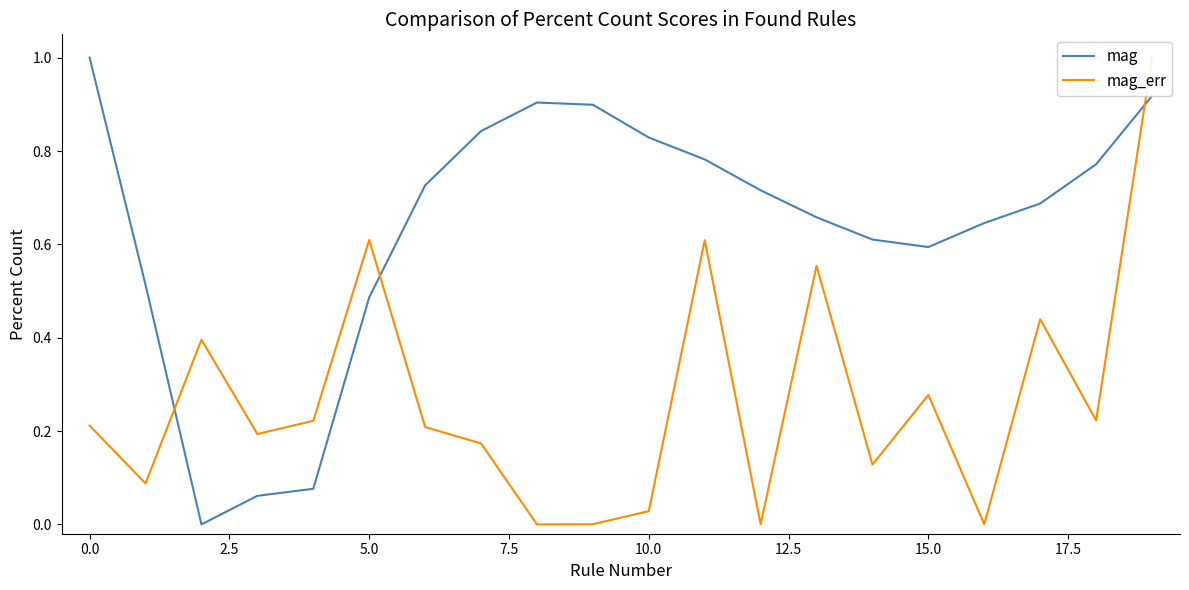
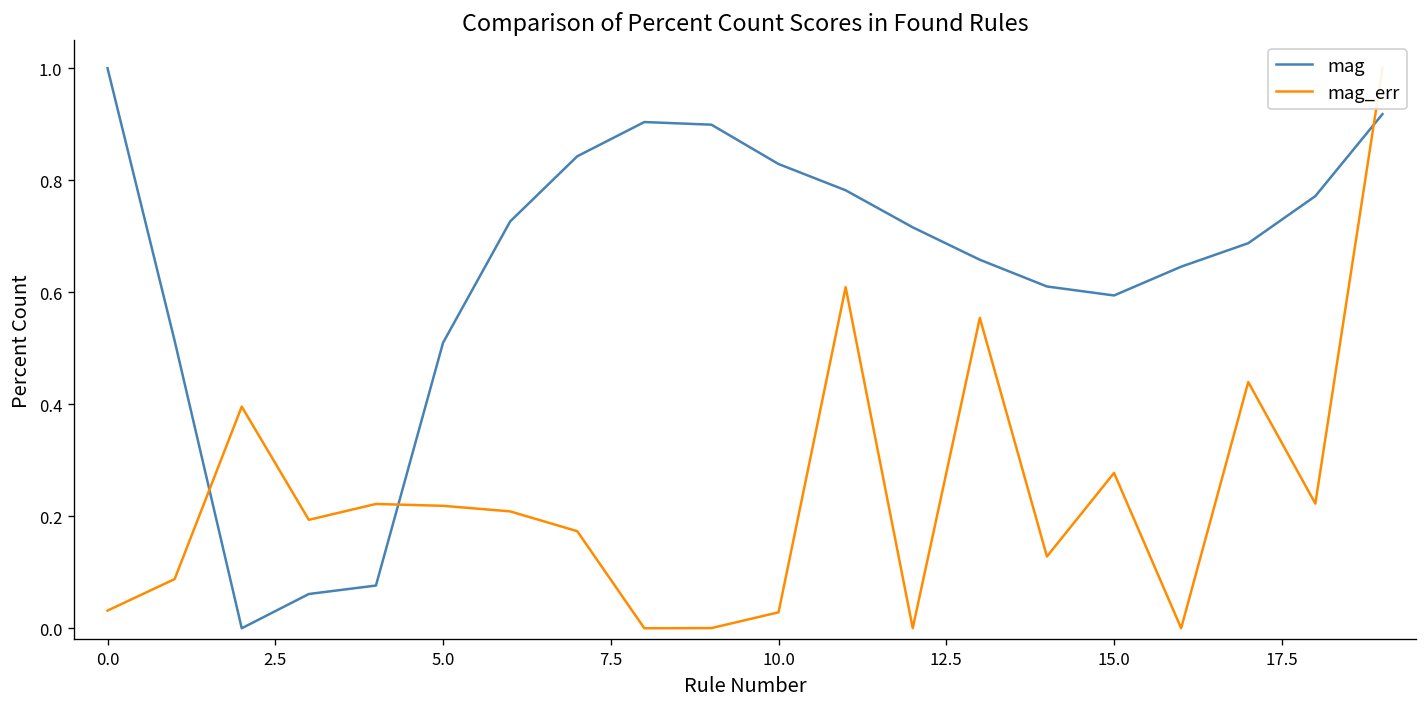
  {
    "mag": {
      "0.0": 1.00,
-     "5.0": 0.49,
+     "5.0": 0.51,
      "10.0": 0.83,
      "15.0": 0.59
    },
    "mag_err": {
-     "0.0": 0.21,
-     "5.0": 0.61,
+     "0.0": 0.03,
+     "5.0": 0.22,
      "10.0": 0.03,
      "15.0": 0.28
    }
  }
